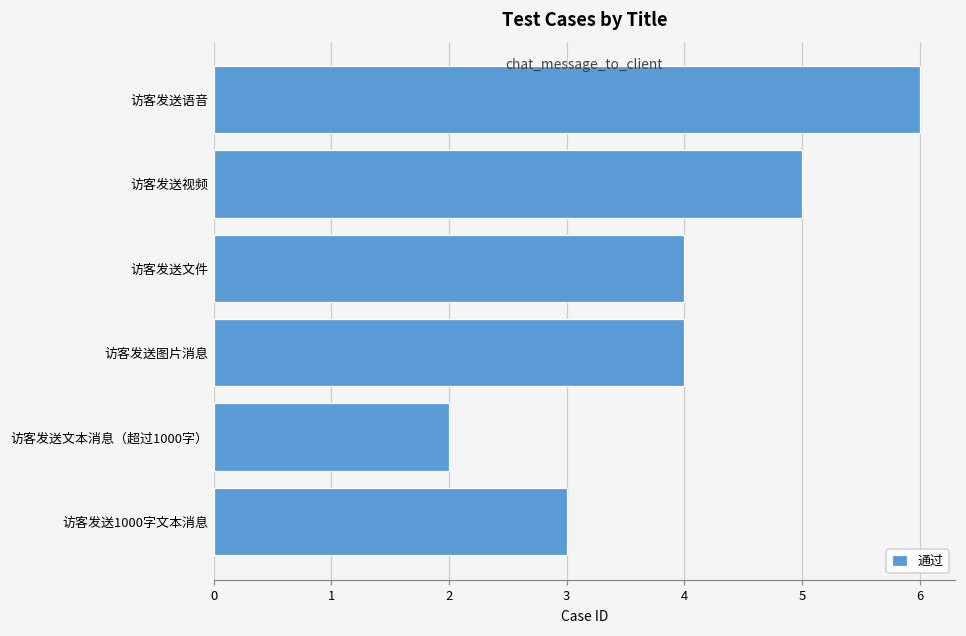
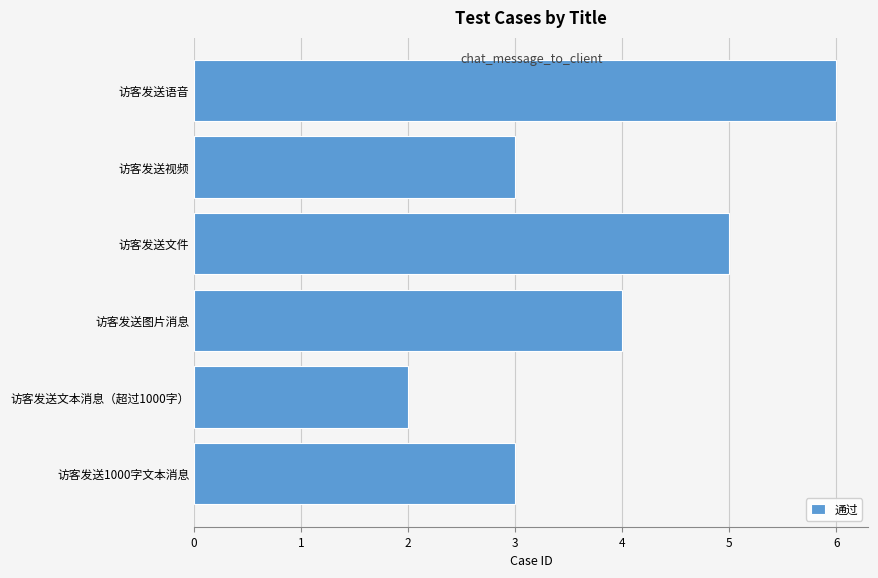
  {
    "访客发送语音": 6,
-   "访客发送视频": 5,
-   "访客发送文件": 4,
+   "访客发送视频": 3,
+   "访客发送文件": 5,
    "访客发送图片消息": 4,
    "访客发送文本消息（超过1000字）": 2,
    "访客发送1000字文本消息": 3
  }
